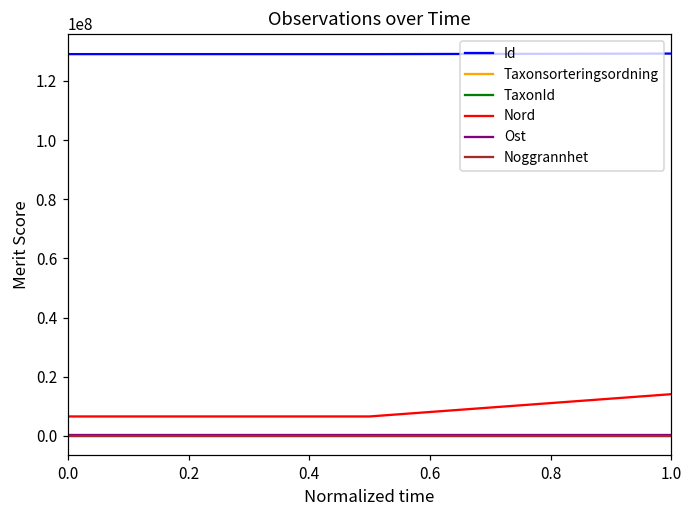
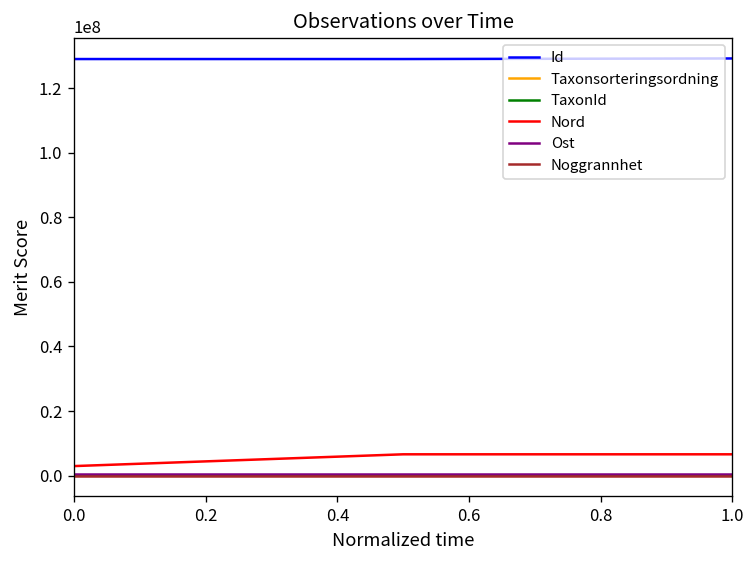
  {
    "Id": {
      "0.0": 129000000,
      "1.0": 129000000
    },
    "Nord": {
-     "0.0": 7000000,
-     "1.0": 14000000
+     "0.0": 3000000,
+     "1.0": 7000000
    }
  }
